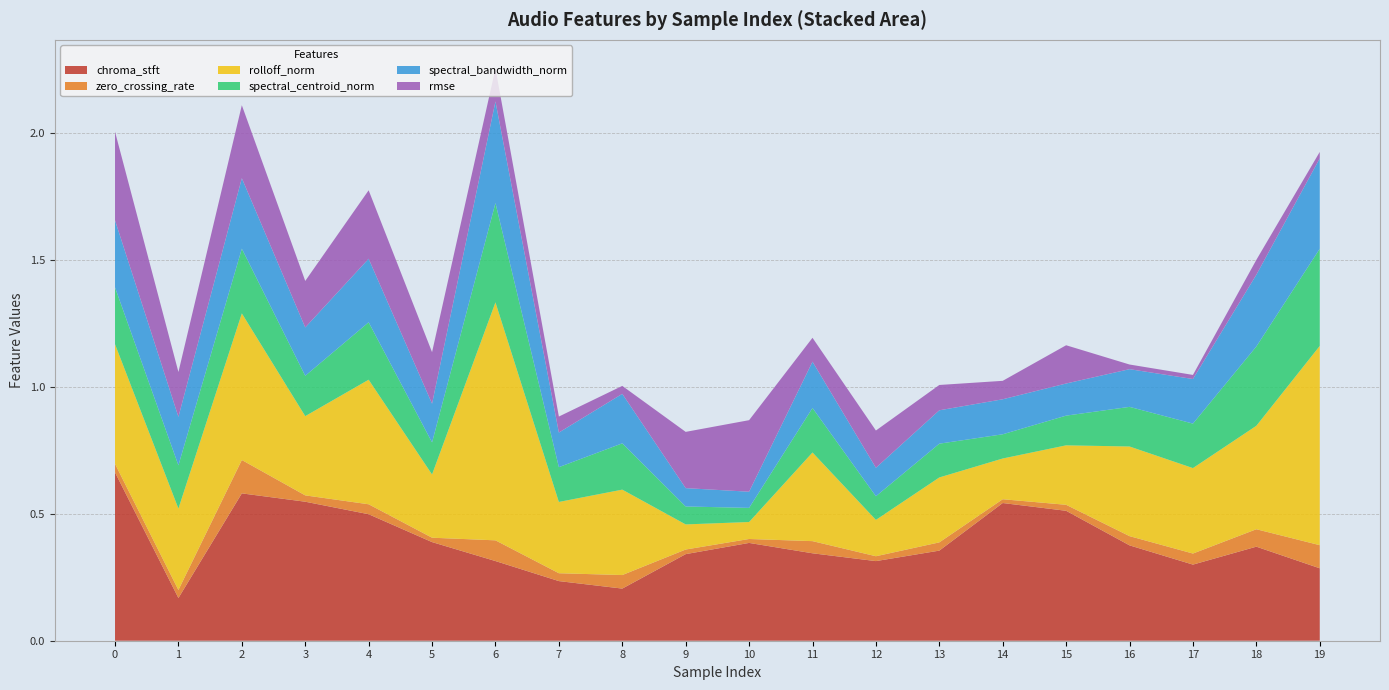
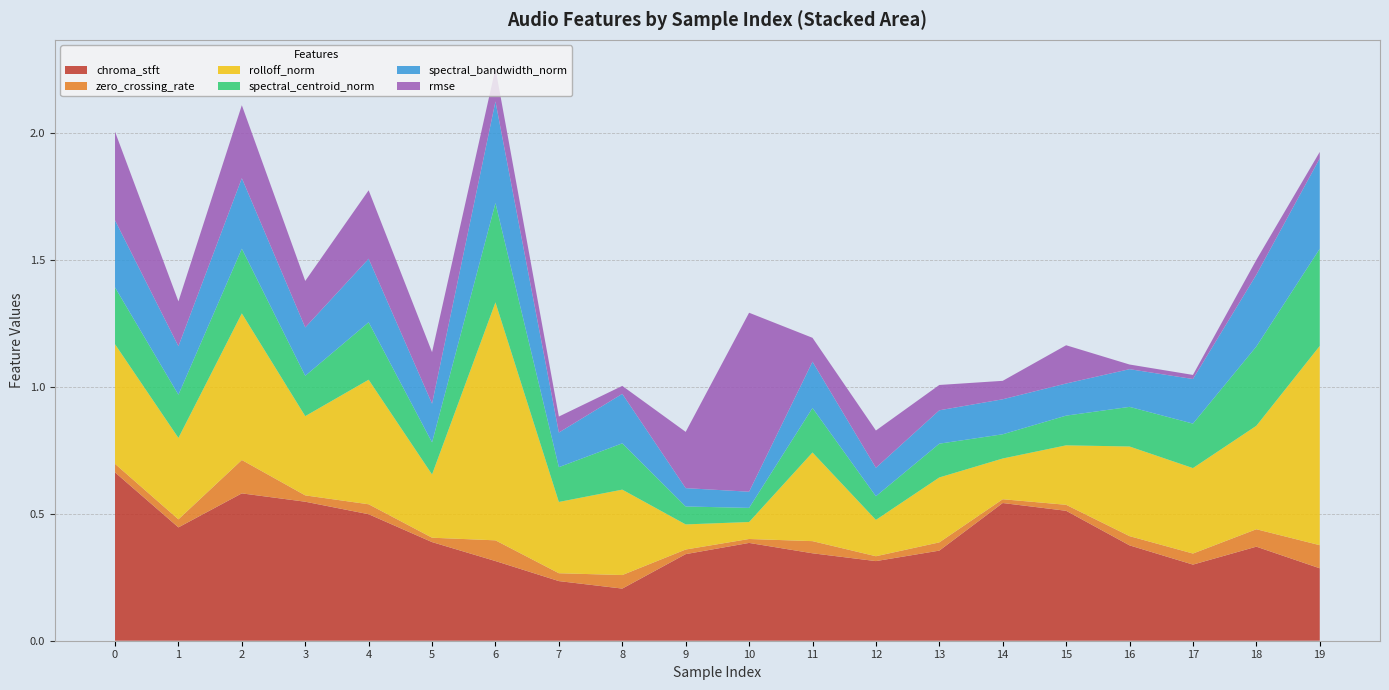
  {
    "chroma_stft": {
      "0": 0.66,
-     "1": 0.17,
+     "1": 0.45,
      "2": 0.58,
      "3": 0.55,
      "4": 0.50,
      "5": 0.39,
      "6": 0.31,
      "7": 0.23,
      "8": 0.21,
      "9": 0.34,
      "10": 0.39,
      "11": 0.34,
      "12": 0.31,
      "13": 0.35,
      "14": 0.54,
      "15": 0.51,
      "16": 0.38,
      "17": 0.30,
      "18": 0.37,
      "19": 0.29
    },
    "zero_crossing_rate": {
      "0": 0.03,
      "1": 0.03,
      "2": 0.13,
      "3": 0.02,
      "4": 0.04,
      "5": 0.02,
      "6": 0.08,
      "7": 0.03,
      "8": 0.05,
      "9": 0.02,
      "10": 0.02,
      "11": 0.05,
      "12": 0.02,
      "13": 0.03,
      "14": 0.01,
      "15": 0.02,
      "16": 0.04,
      "17": 0.04,
      "18": 0.07,
      "19": 0.09
    },
    "rolloff_norm": {
      "0": 0.47,
      "1": 0.32,
      "2": 0.58,
      "3": 0.31,
      "4": 0.49,
      "5": 0.25,
      "6": 0.94,
      "7": 0.28,
      "8": 0.34,
      "9": 0.10,
      "10": 0.07,
      "11": 0.35,
      "12": 0.14,
      "13": 0.26,
      "14": 0.16,
      "15": 0.23,
      "16": 0.35,
      "17": 0.34,
      "18": 0.41,
      "19": 0.78
    },
    "spectral_centroid_norm": {
      "0": 0.22,
      "1": 0.17,
      "2": 0.25,
      "3": 0.16,
      "4": 0.23,
      "5": 0.13,
      "6": 0.39,
      "7": 0.14,
      "8": 0.18,
      "9": 0.07,
      "10": 0.06,
      "11": 0.18,
      "12": 0.09,
      "13": 0.13,
      "14": 0.10,
      "15": 0.12,
      "16": 0.16,
      "17": 0.18,
      "18": 0.31,
      "19": 0.38
    },
    "spectral_bandwidth_norm": {
      "0": 0.26,
      "1": 0.19,
      "2": 0.28,
      "3": 0.19,
      "4": 0.25,
      "5": 0.15,
      "6": 0.40,
      "7": 0.14,
      "8": 0.19,
      "9": 0.07,
      "10": 0.06,
      "11": 0.18,
      "12": 0.11,
      "13": 0.13,
      "14": 0.14,
      "15": 0.13,
      "16": 0.15,
      "17": 0.18,
      "18": 0.28,
      "19": 0.36
    },
    "rmse": {
      "0": 0.35,
      "1": 0.18,
      "2": 0.29,
      "3": 0.18,
      "4": 0.27,
      "5": 0.20,
      "7": 0.06,
      "8": 0.03,
      "9": 0.22,
-     "10": 0.28,
+     "10": 0.70,
      "11": 0.09,
      "12": 0.15,
      "13": 0.10,
      "14": 0.07,
      "15": 0.15,
      "16": 0.02,
      "17": 0.02,
      "18": 0.06,
      "19": 0.03
    }
  }
